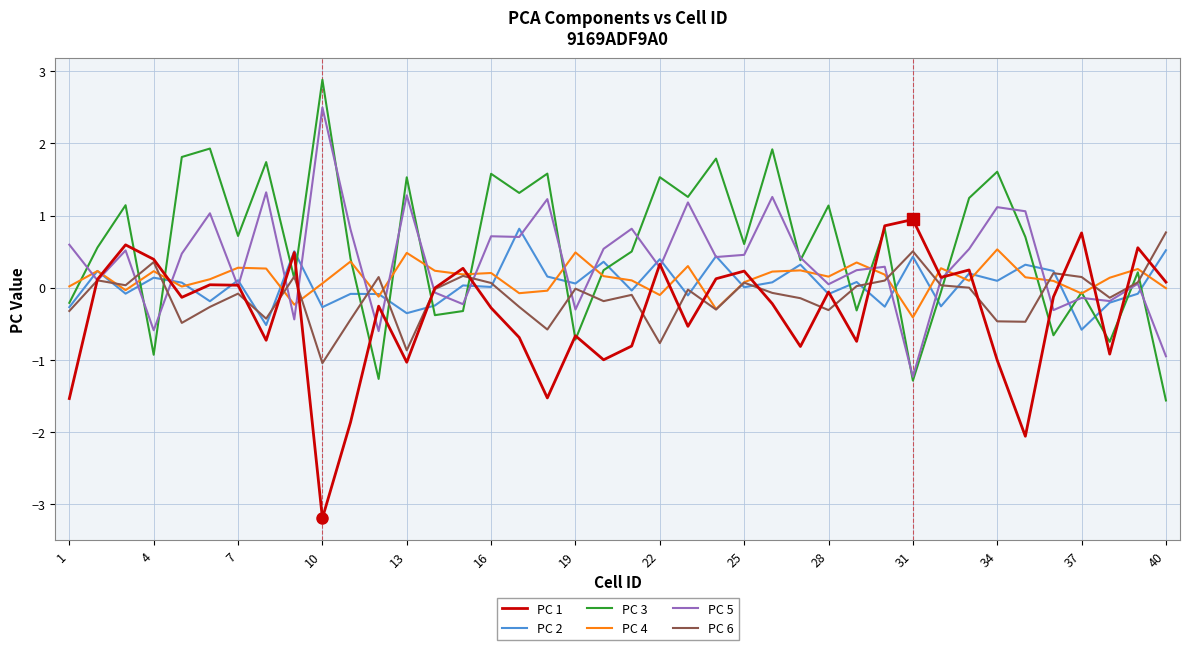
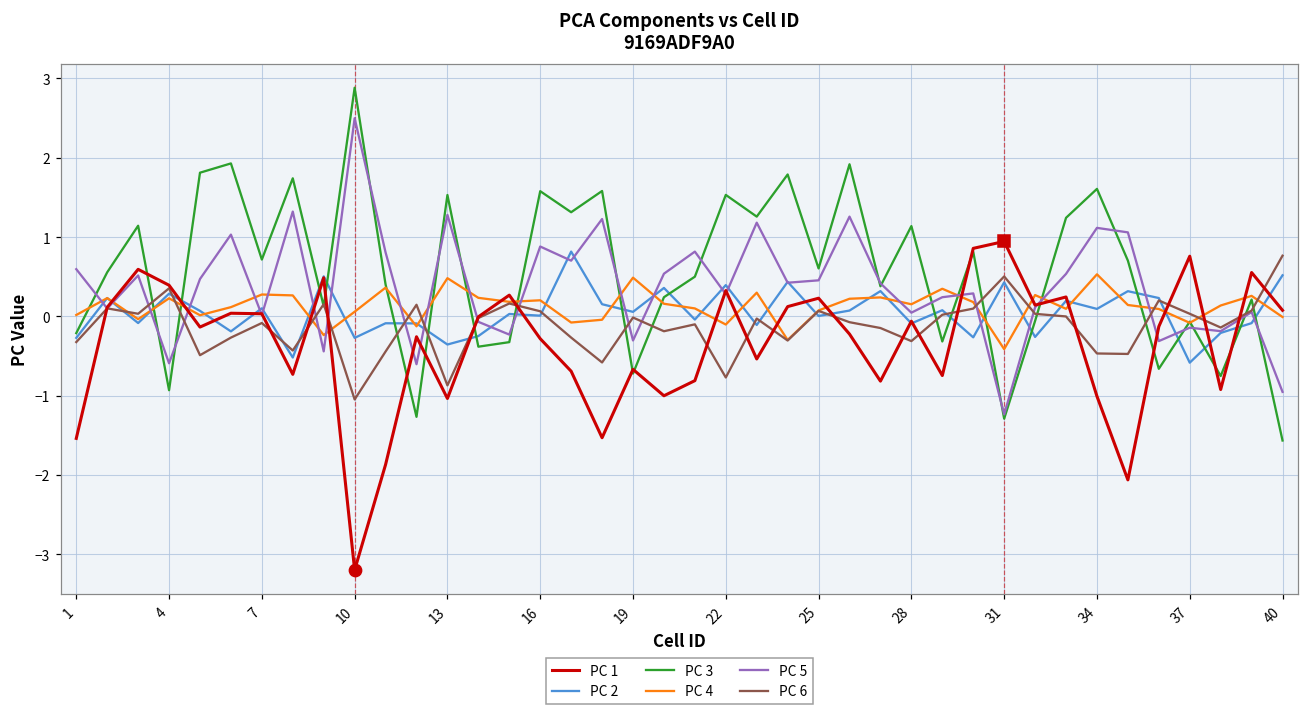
  {
    "PC 2": {
      "1": -0.3,
-     "4": 0.1,
+     "4": 0.3,
      "7": 0.1,
      "10": -0.3,
      "13": -0.4,
      "16": 0.0,
      "19": 0.1,
      "22": 0.4,
      "25": 0.0,
      "31": 0.4,
      "34": 0.1,
      "37": -0.6,
      "40": 0.5
    },
    "PC 3": {
      "1": -0.2,
      "4": -0.9,
      "7": 0.7,
      "10": 2.9,
      "13": 1.5,
      "16": 1.6,
      "19": -0.7,
      "22": 1.5,
      "25": 0.6,
      "28": 1.1,
      "31": -1.3,
      "34": 1.6,
      "40": -1.6
    },
    "PC 4": {
      "1": 0.0,
      "4": 0.2,
      "7": 0.3,
      "10": 0.1,
      "13": 0.5,
      "16": 0.2,
      "19": 0.5,
      "22": -0.1,
      "28": 0.2,
      "31": -0.4,
      "34": 0.5,
      "40": 0.0
    },
    "PC 5": {
      "1": 0.6,
      "4": -0.6,
      "10": 2.5,
      "13": 1.3,
-     "16": 0.7,
+     "16": 0.9,
      "19": -0.3,
      "22": 0.3,
      "25": 0.5,
      "28": 0.0,
      "31": -1.2,
      "34": 1.1,
      "37": -0.1,
      "40": -1.0
    },
    "PC 6": {
      "1": -0.3,
      "4": 0.4,
      "7": -0.1,
      "10": -1.0,
      "13": -0.9,
      "16": 0.1,
      "19": 0.0,
      "22": -0.8,
      "28": -0.3,
      "31": 0.5,
      "34": -0.5,
-     "37": 0.1,
+     "37": 0.0,
      "40": 0.8
    }
  }
